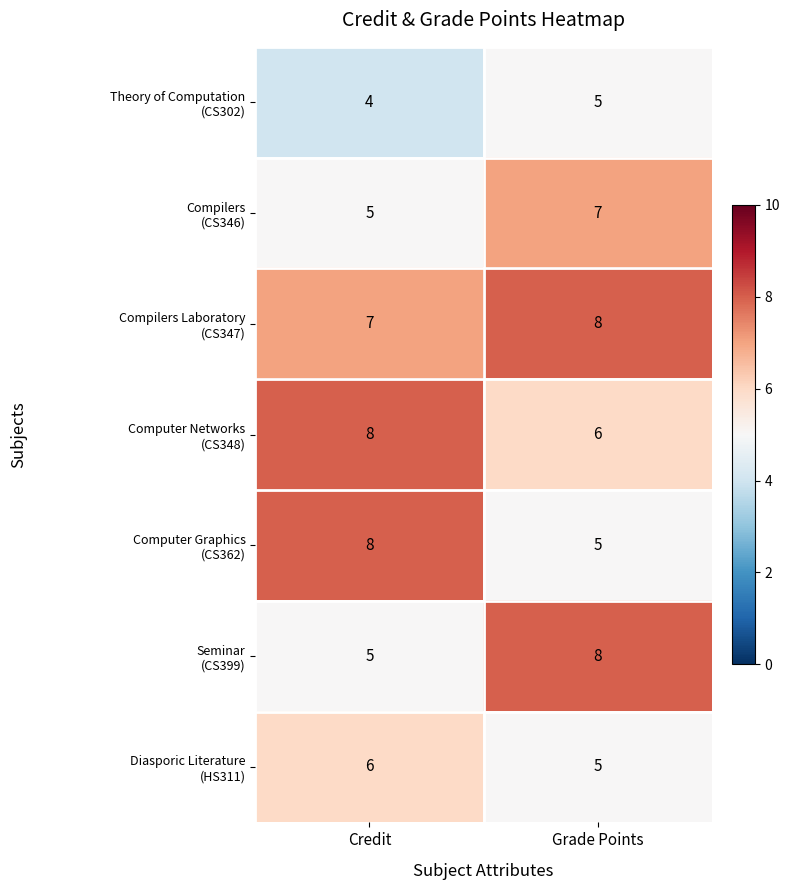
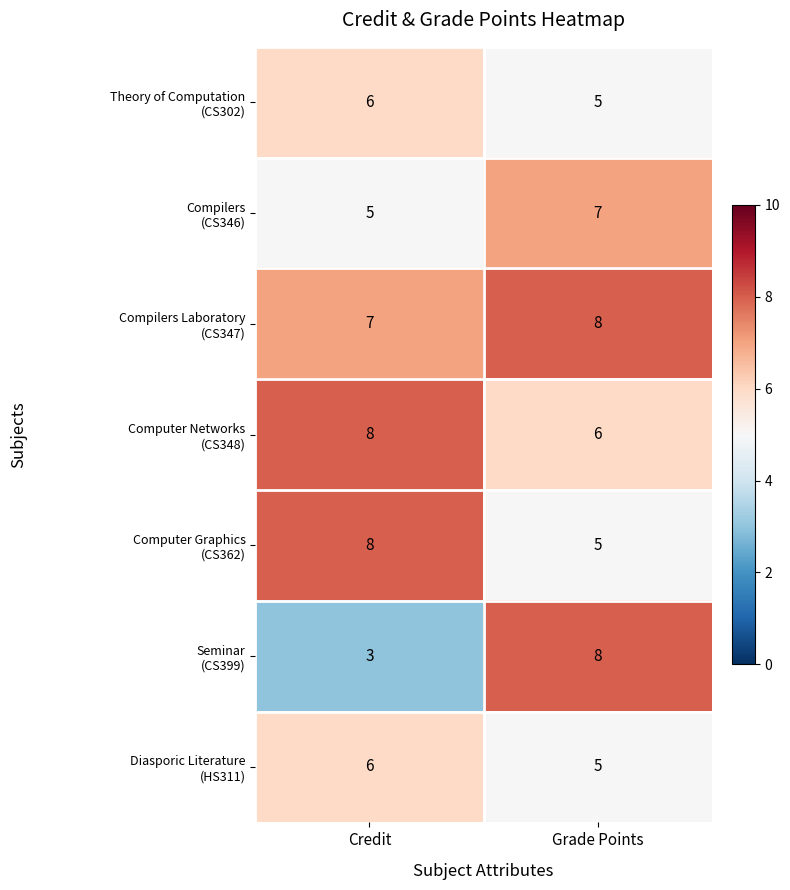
  {
    "Theory of Computation (CS302)": {
-     "Credit": 4,
+     "Credit": 6,
      "Grade Points": 5
    },
    "Compilers (CS346)": {
      "Credit": 5,
      "Grade Points": 7
    },
    "Compilers Laboratory (CS347)": {
      "Credit": 7,
      "Grade Points": 8
    },
    "Computer Networks (CS348)": {
      "Credit": 8,
      "Grade Points": 6
    },
    "Computer Graphics (CS362)": {
      "Credit": 8,
      "Grade Points": 5
    },
    "Seminar (CS399)": {
-     "Credit": 5,
+     "Credit": 3,
      "Grade Points": 8
    },
    "Diasporic Literature (HS311)": {
      "Credit": 6,
      "Grade Points": 5
    }
  }
